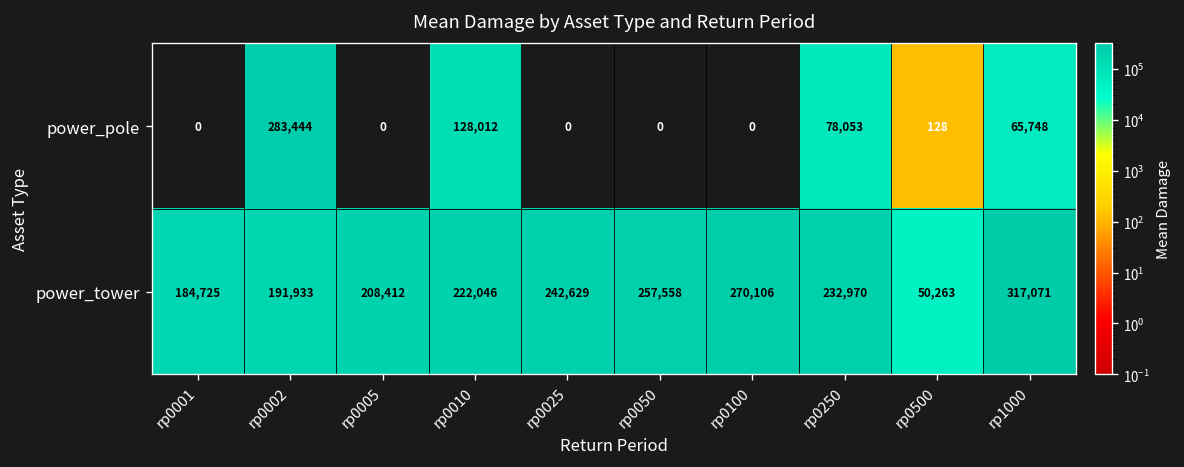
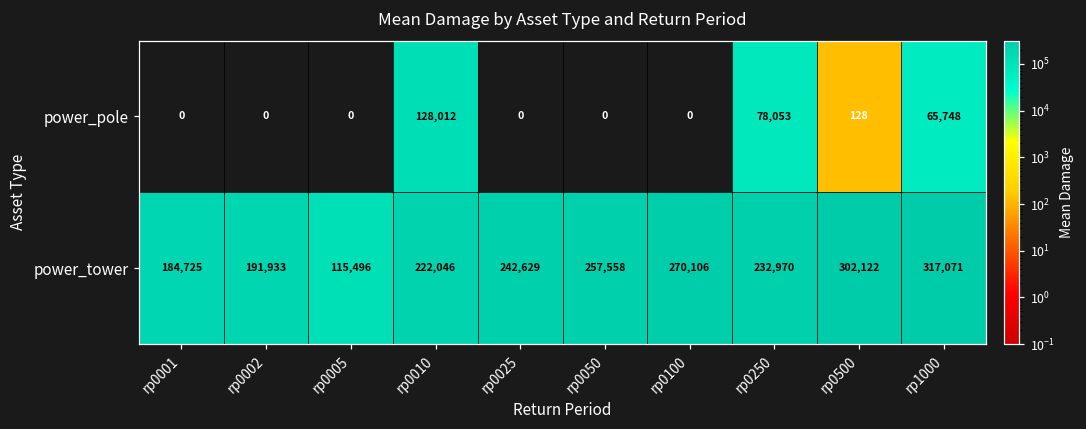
  {
    "power_pole": {
      "rp0001": "0",
-     "rp0002": "283,444",
+     "rp0002": "0",
      "rp0005": "0",
      "rp0010": "128,012",
      "rp0025": "0",
      "rp0050": "0",
      "rp0100": "0",
      "rp0250": "78,053",
      "rp0500": "128",
      "rp1000": "65,748"
    },
    "power_tower": {
      "rp0001": "184,725",
      "rp0002": "191,933",
-     "rp0005": "208,412",
+     "rp0005": "115,496",
      "rp0010": "222,046",
      "rp0025": "242,629",
      "rp0050": "257,558",
      "rp0100": "270,106",
      "rp0250": "232,970",
-     "rp0500": "50,263",
+     "rp0500": "302,122",
      "rp1000": "317,071"
    }
  }
